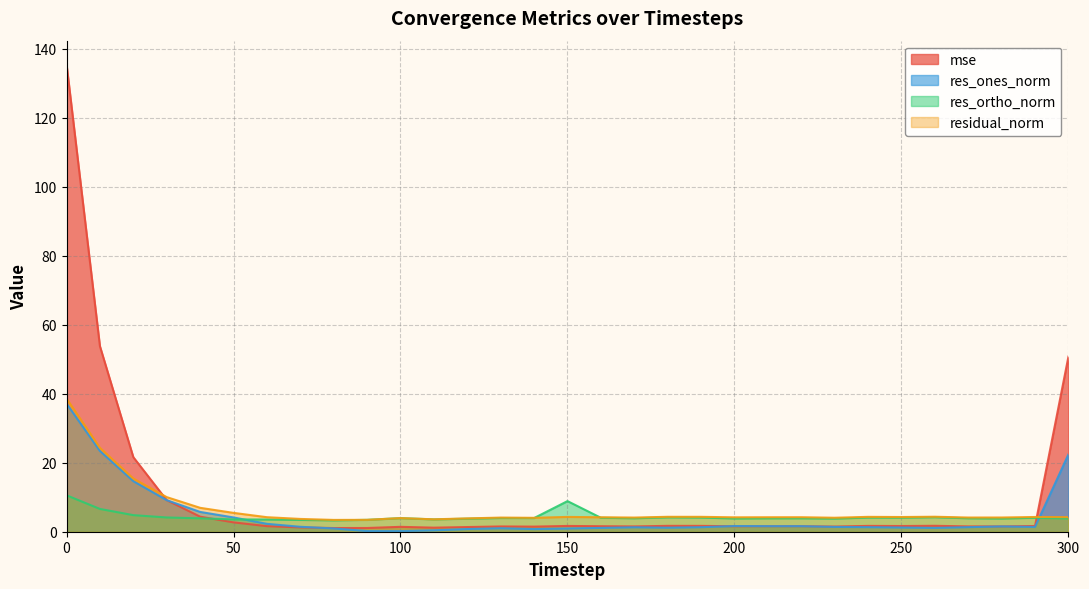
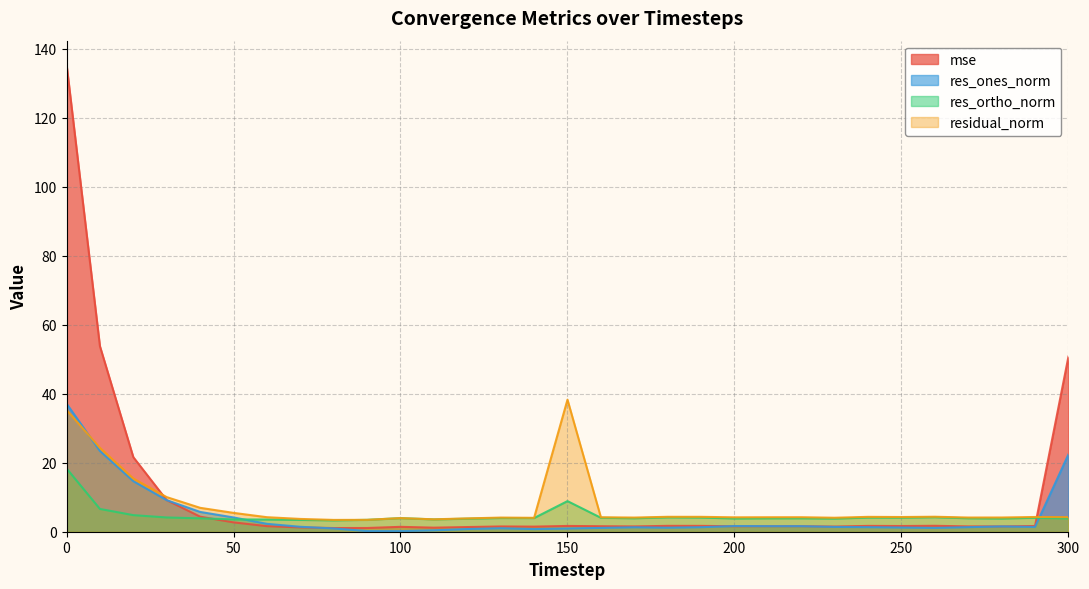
  {
    "mse": {
      "0": 136,
      "50": 3,
      "100": 1,
      "150": 2,
      "300": 51
    },
    "res_ones_norm": {
      "0": 37,
      "100": 0,
      "150": 1,
      "300": 22
    },
    "res_ortho_norm": {
-     "0": 11,
+     "0": 18,
      "150": 9
    },
    "residual_norm": {
-     "0": 39,
+     "0": 35,
      "50": 5,
-     "150": 4
+     "150": 38
    }
  }
